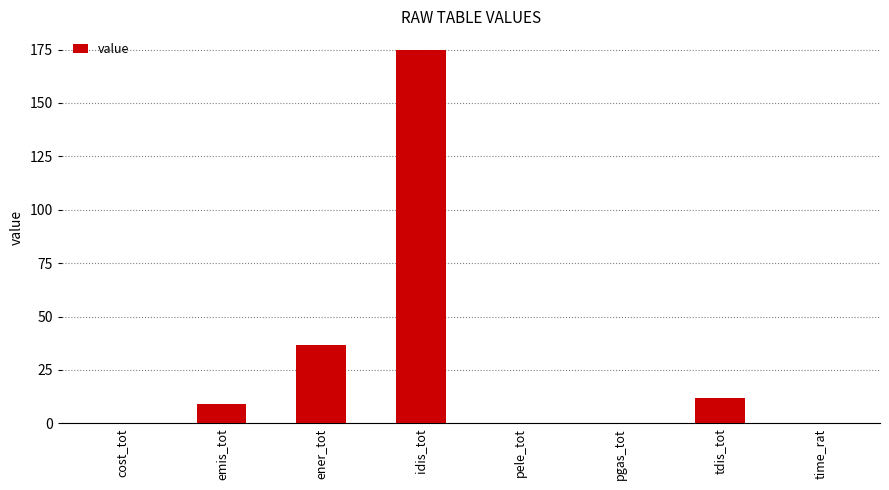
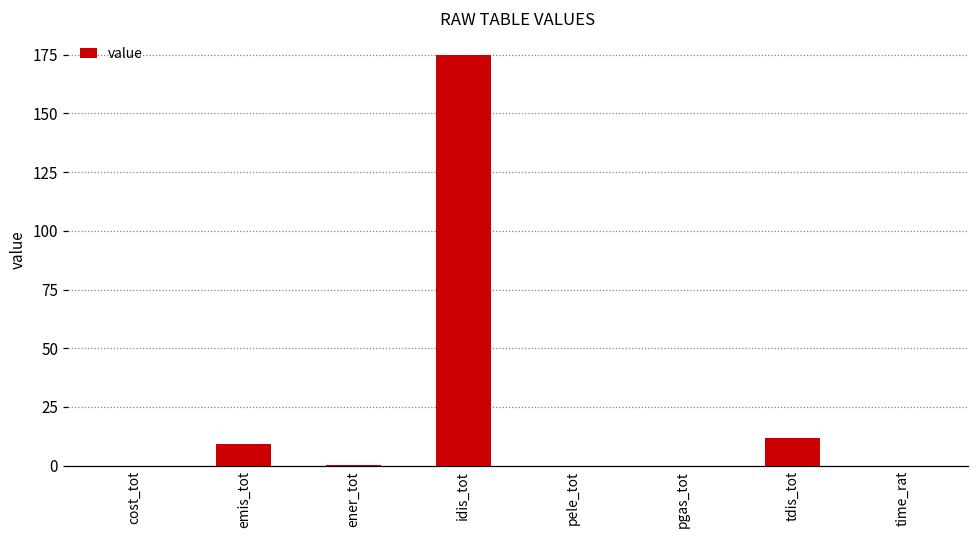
  {
    "emis_tot": 9,
-   "ener_tot": 36,
+   "ener_tot": 0,
    "idis_tot": 175,
    "tdis_tot": 12
  }
